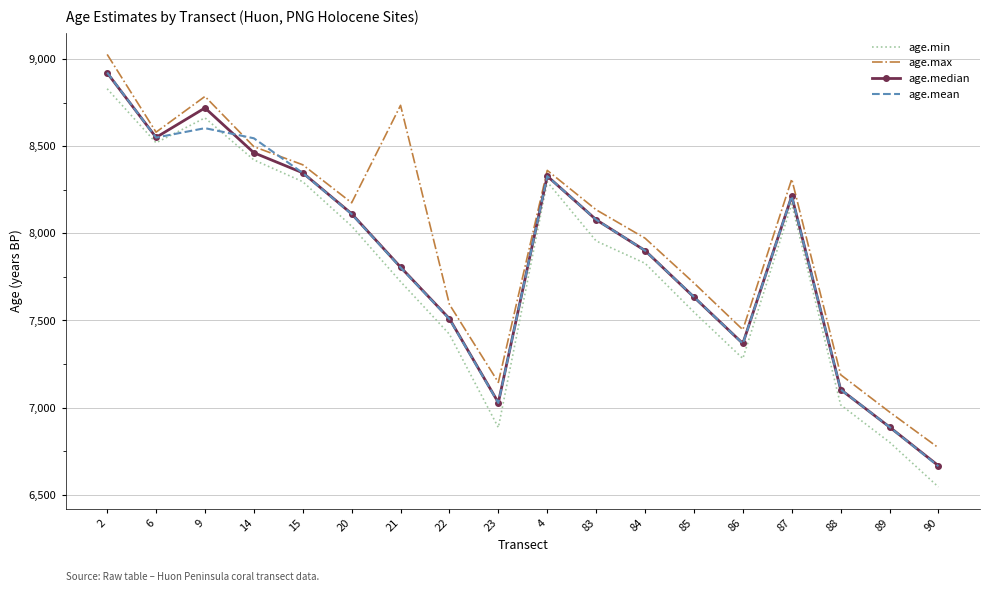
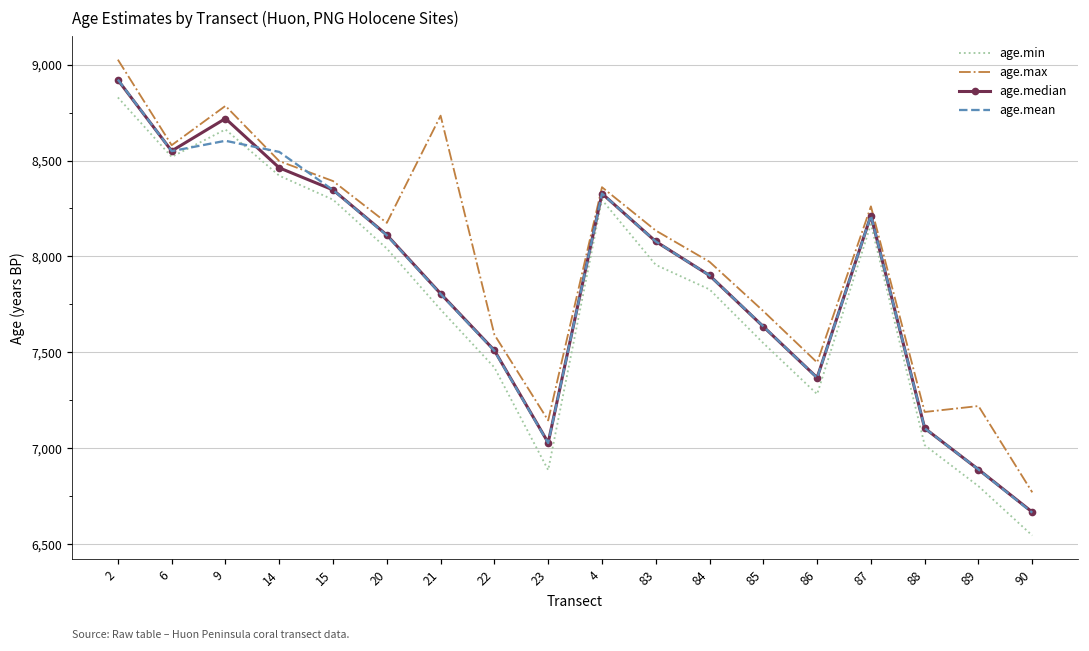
  {
    "age.min": {
      "2": "8,830",
      "6": "8,520",
      "9": "8,660",
      "14": "8,420",
      "15": "8,300",
      "20": "8,040",
      "21": "7,720",
      "22": "7,420",
      "23": "6,890",
      "4": "8,300",
      "83": "7,960",
      "84": "7,830",
      "85": "7,550",
      "86": "7,280",
      "87": "8,170",
      "88": "7,020",
      "89": "6,800",
      "90": "6,550"
    },
    "age.max": {
      "2": "9,030",
      "6": "8,580",
      "9": "8,790",
      "14": "8,500",
      "15": "8,390",
      "20": "8,180",
      "21": "8,730",
      "22": "7,590",
      "23": "7,150",
      "4": "8,360",
      "83": "8,140",
      "84": "7,970",
      "85": "7,720",
      "86": "7,450",
-     "87": "8,310",
+     "87": "8,260",
      "88": "7,190",
-     "89": "6,980",
+     "89": "7,220",
      "90": "6,770"
    },
    "age.median": {
      "9": "8,720",
      "14": "8,460"
    },
    "age.mean": {
      "9": "8,600",
      "14": "8,550"
    }
  }
